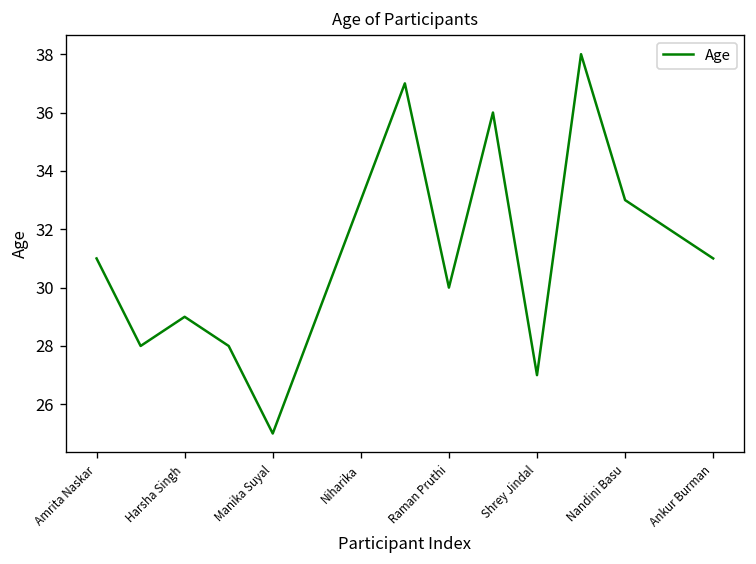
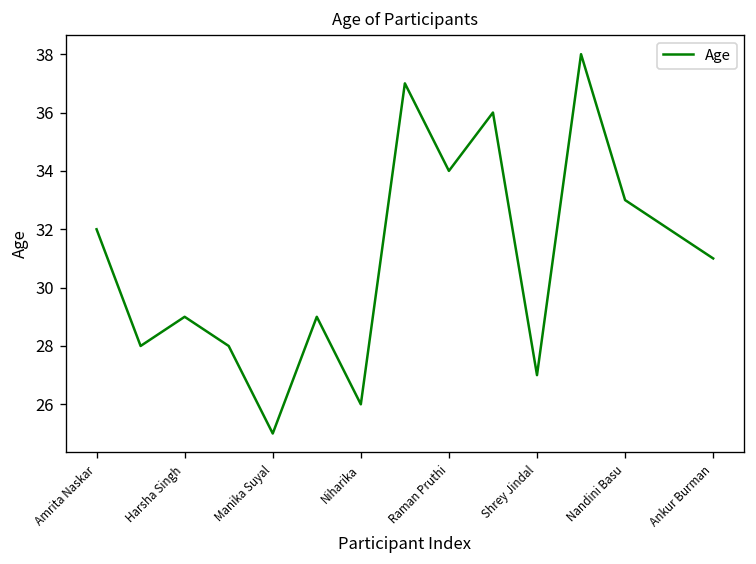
  {
-   "Amrita Naskar": 31,
+   "Amrita Naskar": 32,
    "Harsha Singh": 29,
    "Manika Suyal": 25,
-   "Niharika": 33,
-   "Raman Pruthi": 30,
+   "Niharika": 26,
+   "Raman Pruthi": 34,
    "Shrey Jindal": 27,
    "Nandini Basu": 33,
    "Ankur Burman": 31
  }
